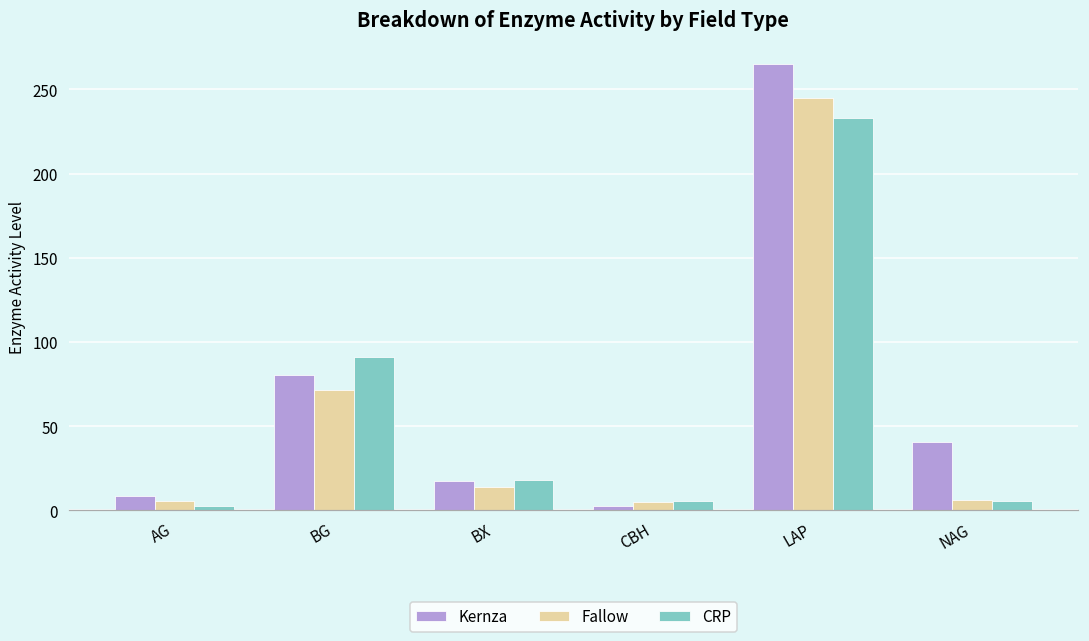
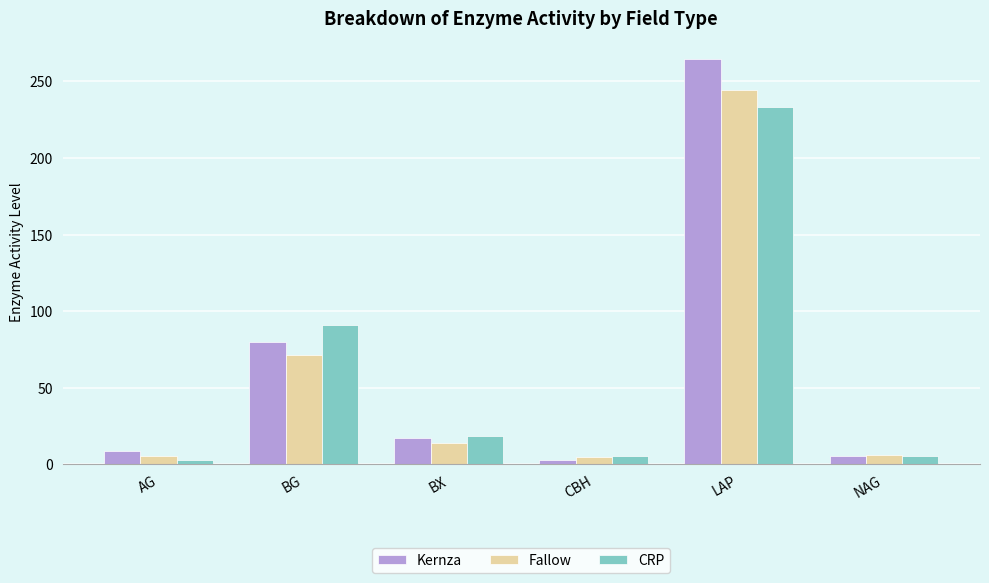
  {
    "Kernza": {
      "AG": 9,
      "BG": 80,
      "BX": 17,
      "CBH": 3,
      "LAP": 265,
-     "NAG": 40
+     "NAG": 6
    },
    "Fallow": {
      "AG": 5,
      "BG": 71,
      "BX": 14,
      "CBH": 5,
      "LAP": 245,
      "NAG": 6
    },
    "CRP": {
      "AG": 3,
      "BG": 91,
      "BX": 18,
      "CBH": 6,
      "LAP": 233,
      "NAG": 5
    }
  }
